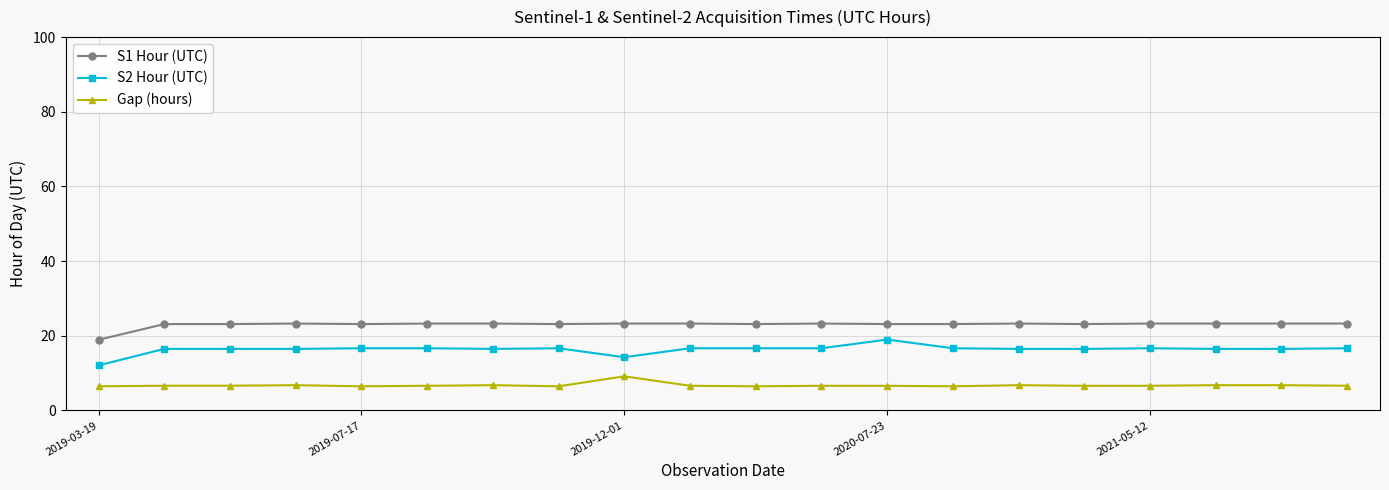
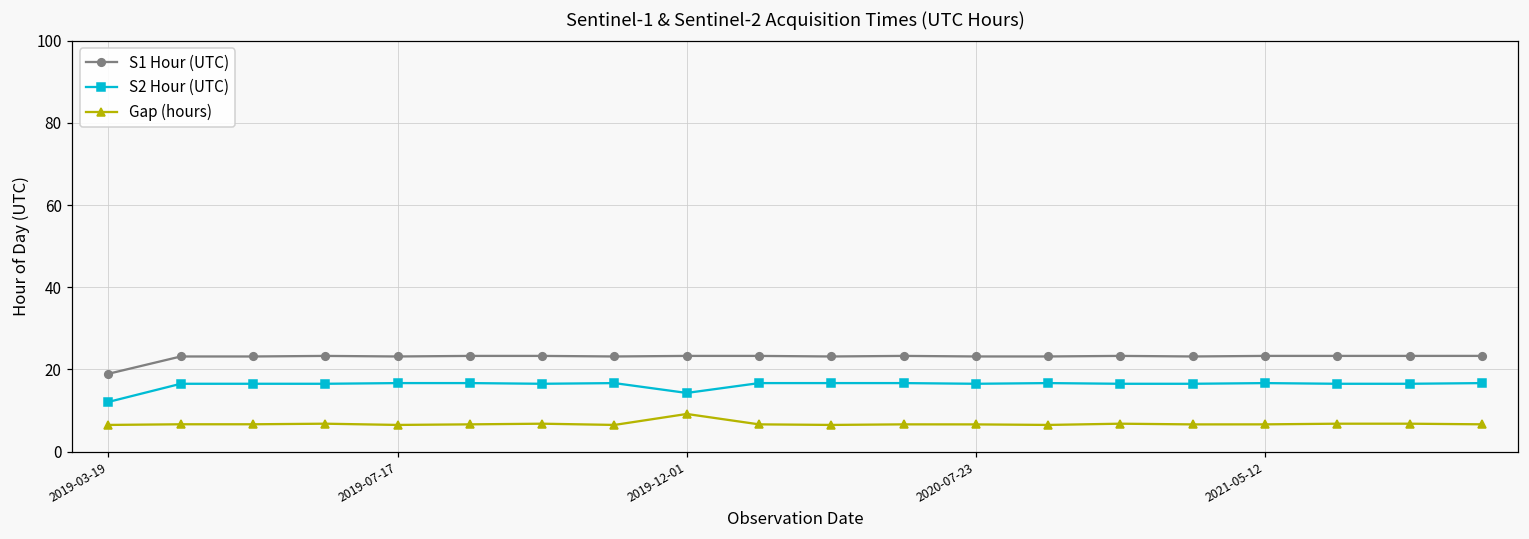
  {
    "S1 Hour (UTC)": {
      "2019-03-19": 19,
      "2019-07-17": 23,
      "2019-12-01": 23,
      "2020-07-23": 23,
      "2021-05-12": 23
    },
    "S2 Hour (UTC)": {
      "2019-03-19": 12,
      "2019-07-17": 17,
      "2019-12-01": 14,
-     "2020-07-23": 19,
+     "2020-07-23": 17,
      "2021-05-12": 17
    },
    "Gap (hours)": {
      "2019-03-19": 6,
      "2019-07-17": 6,
      "2019-12-01": 9,
      "2020-07-23": 7,
      "2021-05-12": 7
    }
  }
